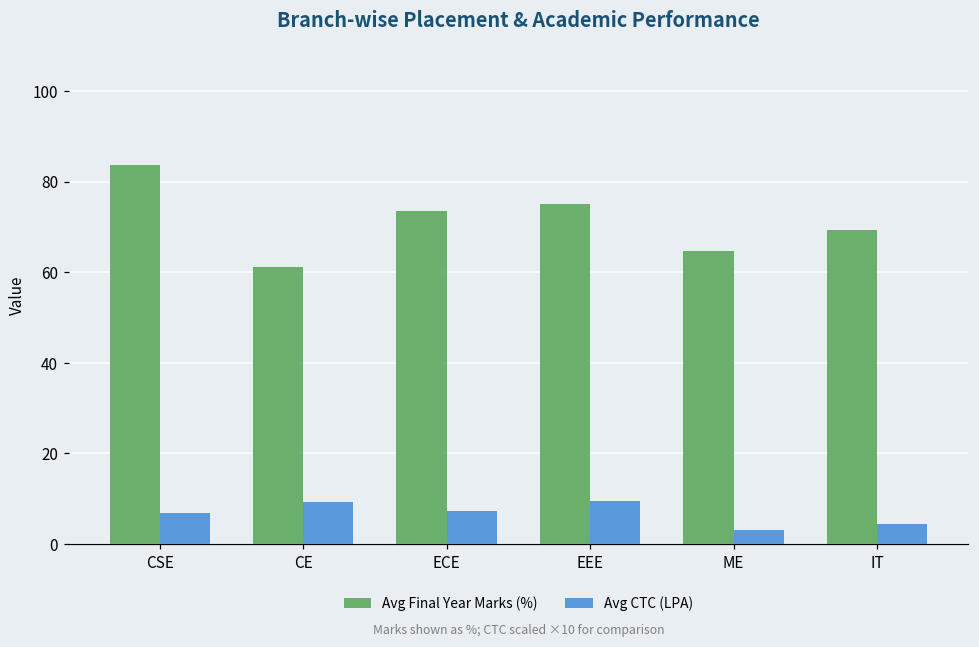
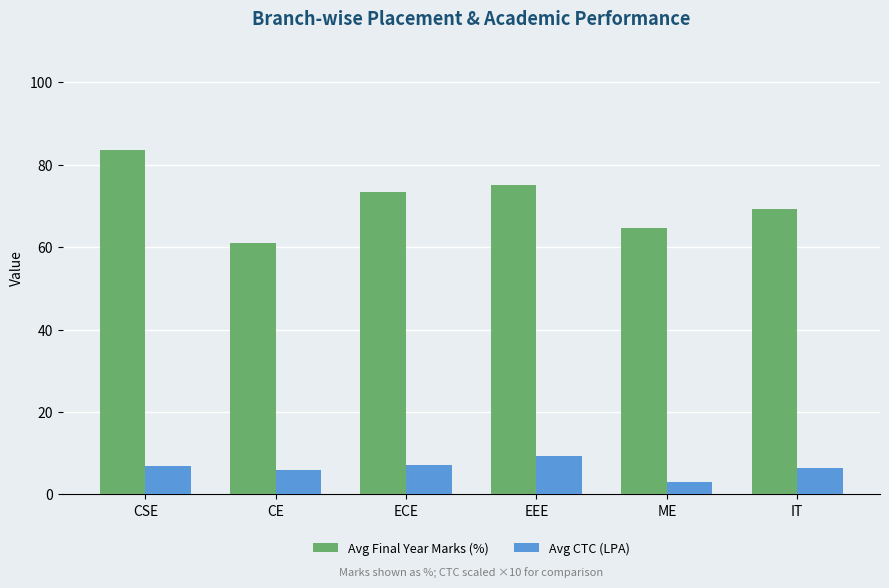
  {
    "Avg Final Year Marks (%)": {
      "CSE": 84,
      "CE": 61,
      "ECE": 74,
      "EEE": 75,
      "ME": 65,
      "IT": 69
    },
    "Avg CTC (LPA)": {
      "CSE": 7,
-     "CE": 9,
+     "CE": 6,
      "ECE": 7,
      "EEE": 9,
      "ME": 3,
-     "IT": 4
+     "IT": 7
    }
  }
